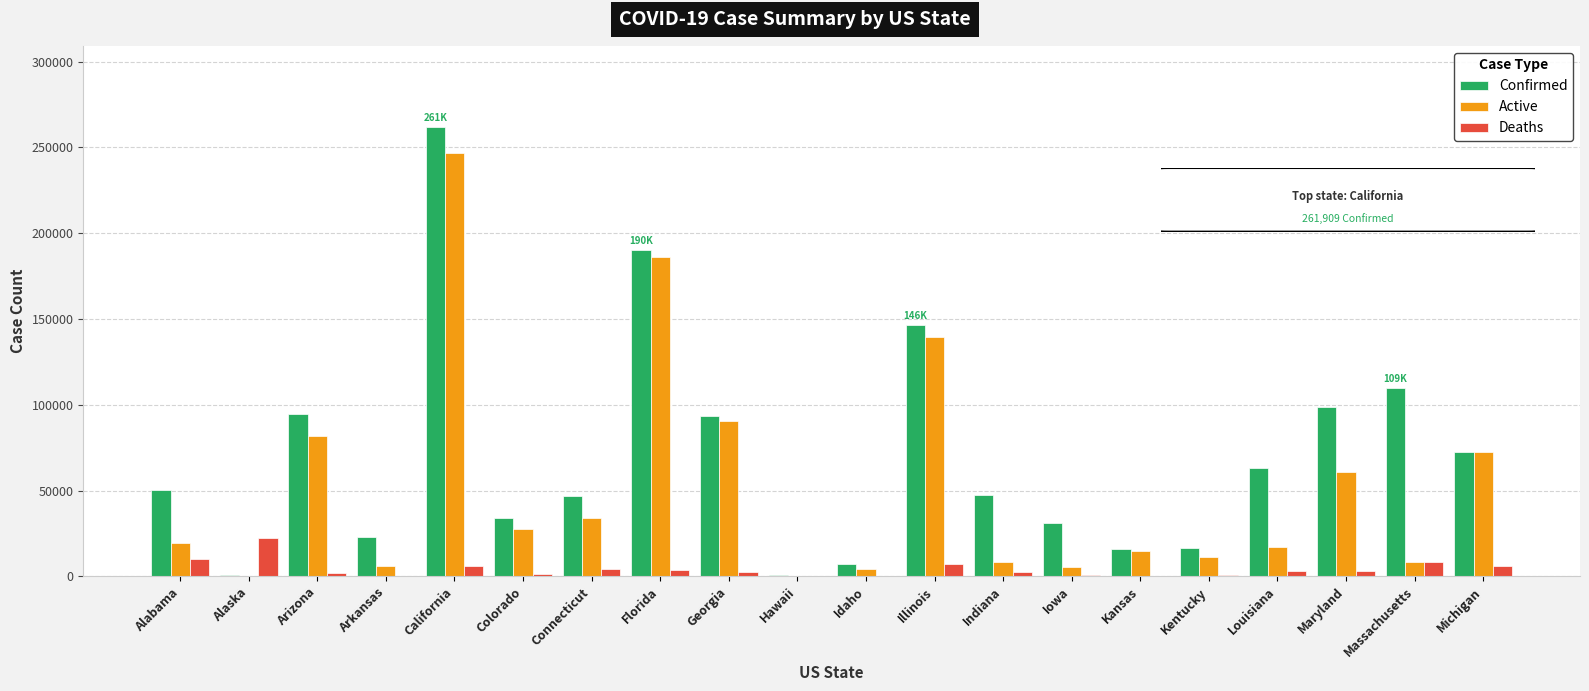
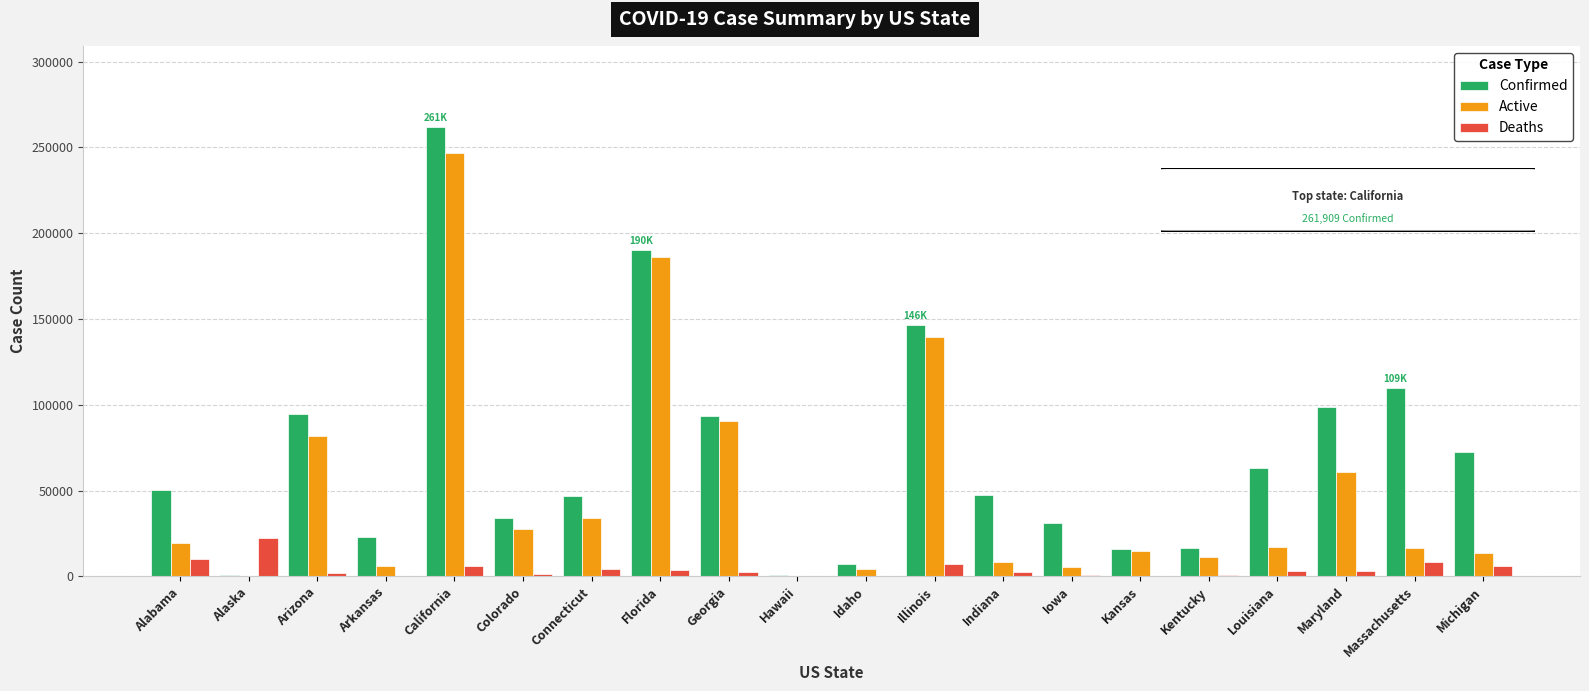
  {
    "Confirmed": {
      "Florida": "190K"
    },
    "Active": {
      "Alabama": "20000",
      "Arizona": "82000",
      "Arkansas": "6000",
      "California": "247000",
      "Colorado": "28000",
      "Connecticut": "34000",
      "Florida": "186000",
      "Georgia": "90000",
      "Idaho": "4000",
      "Illinois": "140000",
      "Indiana": "9000",
      "Iowa": "6000",
      "Kansas": "15000",
      "Kentucky": "11000",
      "Louisiana": "17000",
      "Maryland": "61000",
-     "Massachusetts": "9000",
-     "Michigan": "72000"
+     "Massachusetts": "17000",
+     "Michigan": "14000"
    },
    "Deaths": {
      "Alabama": "10000",
      "Alaska": "22000",
      "Arizona": "2000",
      "California": "6000",
      "Colorado": "2000",
      "Connecticut": "4000",
      "Florida": "4000",
      "Georgia": "3000",
      "Illinois": "7000",
      "Indiana": "3000",
      "Louisiana": "3000",
      "Maryland": "3000",
      "Massachusetts": "8000",
      "Michigan": "6000"
    }
  }
